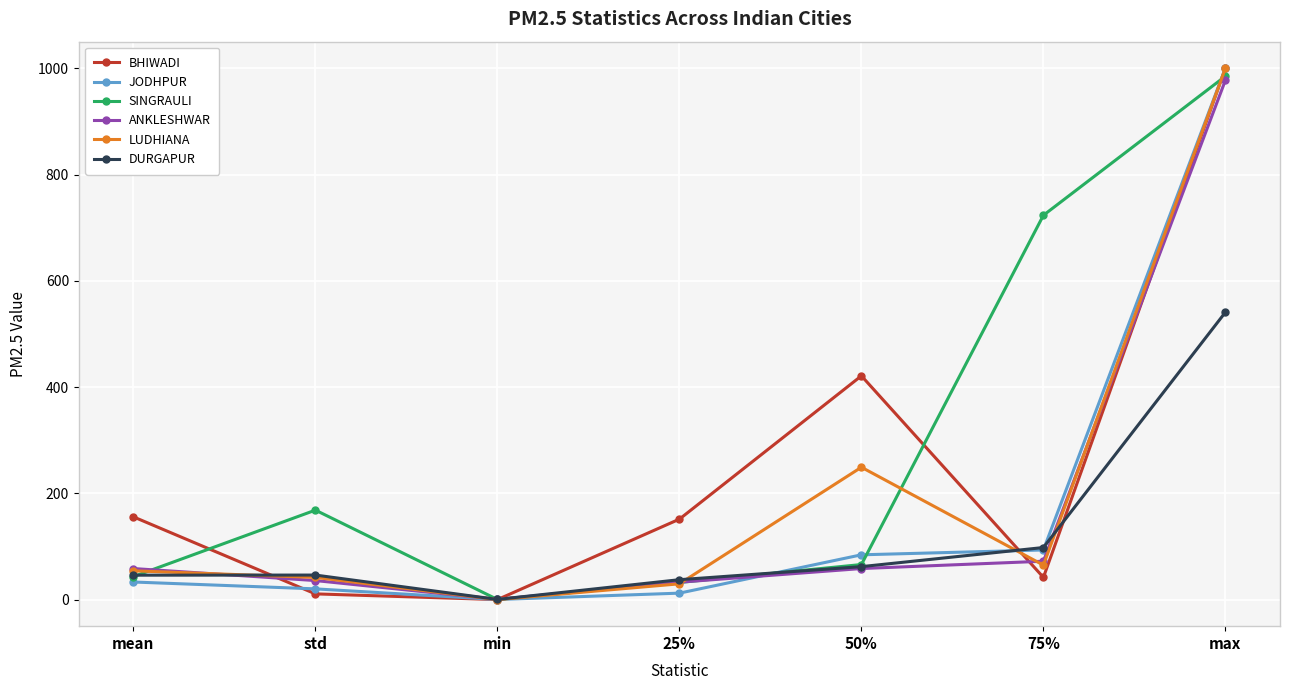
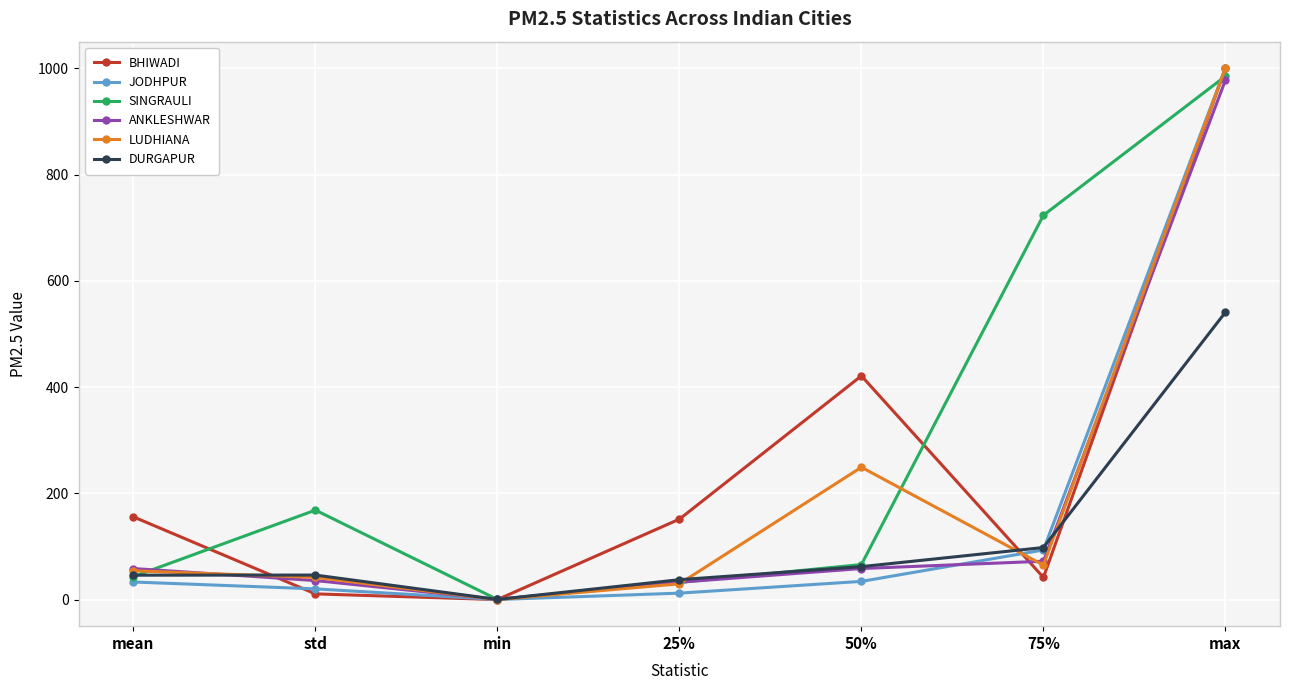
  {
    "BHIWADI": {
      "mean": 160,
      "std": 10,
      "25%": 150,
      "50%": 420,
      "75%": 40
    },
    "JODHPUR": {
      "mean": 30,
      "std": 20,
      "25%": 10,
-     "50%": 80
+     "50%": 30
    },
    "SINGRAULI": {
      "std": 170,
      "75%": 720,
      "max": 990
    },
    "ANKLESHWAR": {
      "std": 40,
      "75%": 70,
      "max": 980
    },
    "LUDHIANA": {
      "50%": 250,
      "75%": 60
    },
    "DURGAPUR": {
      "max": 540
    }
  }
